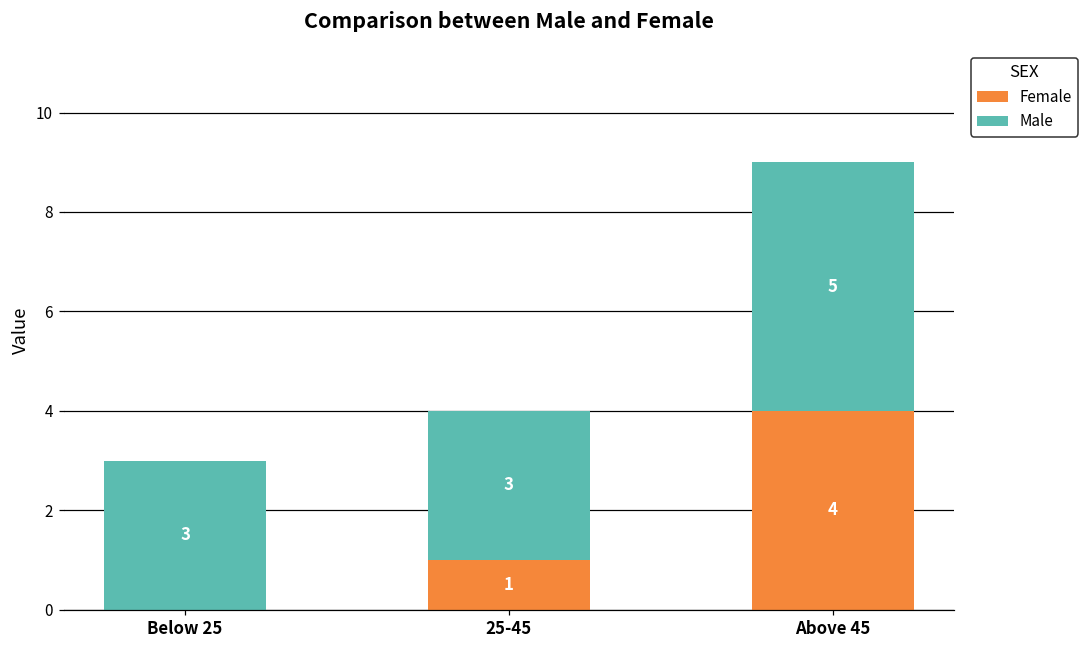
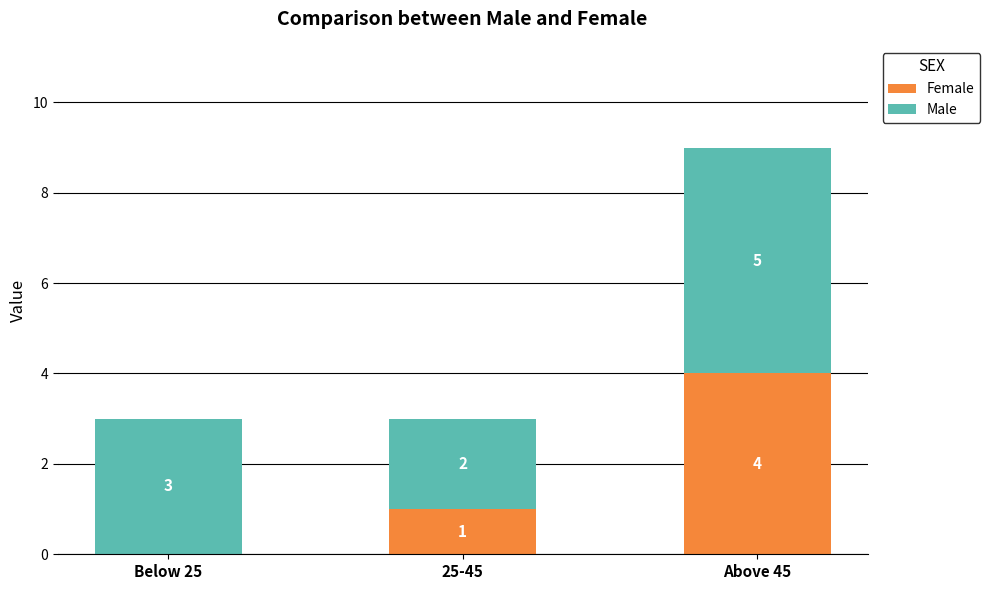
  {
    "Female": {
      "25-45": 1,
      "Above 45": 4
    },
    "Male": {
      "Below 25": 3,
-     "25-45": 3,
+     "25-45": 2,
      "Above 45": 5
    }
  }
